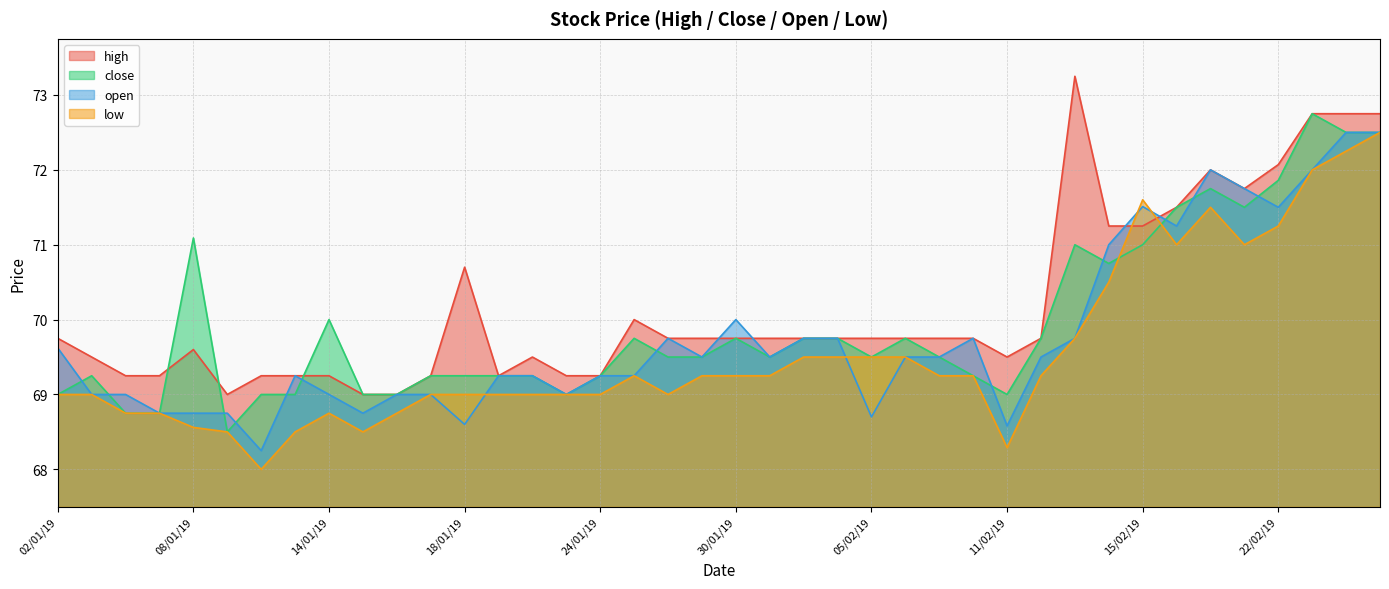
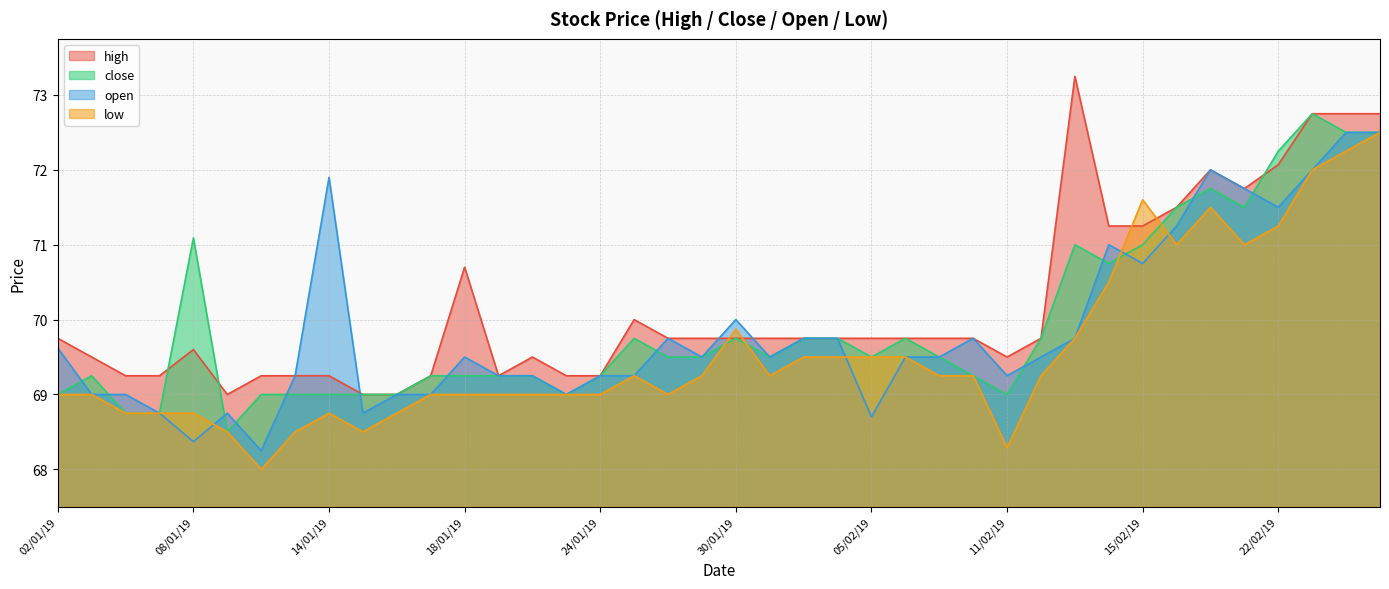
  {
    "high": {
      "02/01/19": 69.8,
      "08/01/19": 69.6,
      "14/01/19": 69.3,
      "18/01/19": 70.7,
      "05/02/19": 69.8,
      "11/02/19": 69.5,
      "15/02/19": 71.3,
      "22/02/19": 72.1
    },
    "close": {
      "08/01/19": 71.1,
-     "14/01/19": 70,
+     "14/01/19": 69,
      "18/01/19": 69.3,
      "11/02/19": 69.0,
      "15/02/19": 71.0,
-     "22/02/19": 71.9
+     "22/02/19": 72.3
    },
    "open": {
      "02/01/19": 69.6,
-     "08/01/19": 68.8,
-     "14/01/19": 69.0,
-     "18/01/19": 68.6,
+     "08/01/19": 68.4,
+     "14/01/19": 71.9,
+     "18/01/19": 69.5,
      "30/01/19": 70.0,
      "05/02/19": 68.7,
-     "11/02/19": 68.6,
-     "15/02/19": 71.5,
+     "11/02/19": 69.3,
+     "15/02/19": 70.8,
      "22/02/19": 71.5
    },
    "low": {
-     "08/01/19": 68.6,
+     "08/01/19": 68.8,
      "14/01/19": 68.8,
      "18/01/19": 69.0,
      "24/01/19": 69.0,
-     "30/01/19": 69.3,
+     "30/01/19": 69.9,
      "11/02/19": 68.3,
      "15/02/19": 71.6,
      "22/02/19": 71.3
    }
  }
